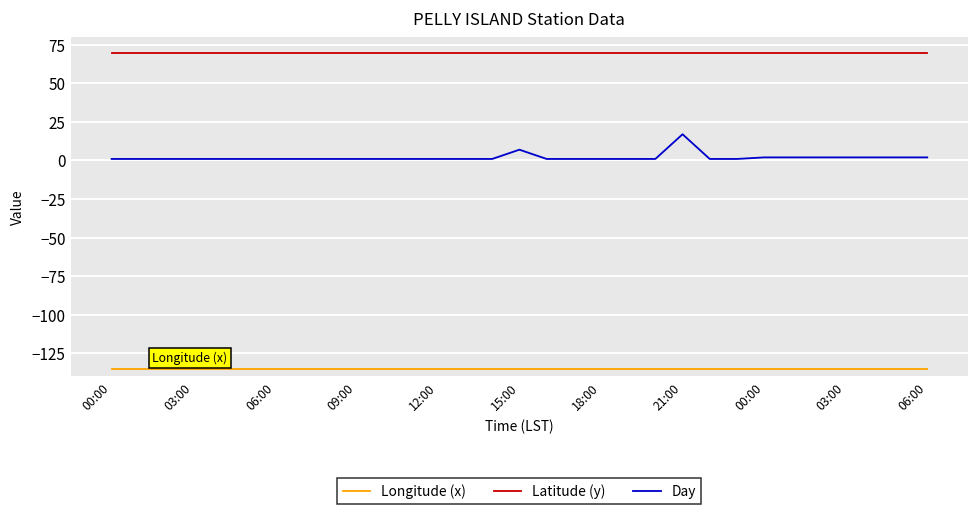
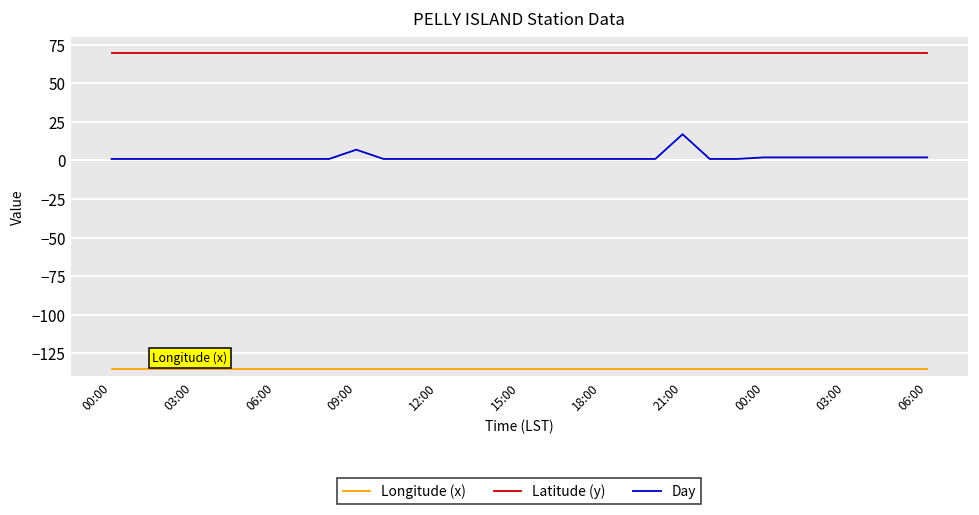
  {
    "Longitude (x)": {
      "09:00": -135,
      "12:00": -135,
      "15:00": -135,
      "18:00": -135,
      "21:00": -135
    },
    "Latitude (y)": {
      "09:00": 70,
      "12:00": 70,
      "15:00": 70,
      "18:00": 70,
      "21:00": 70
    },
    "Day": {
-     "09:00": 1,
+     "09:00": 7,
      "12:00": 1,
-     "15:00": 7,
+     "15:00": 1,
      "18:00": 1,
      "21:00": 17
    }
  }
